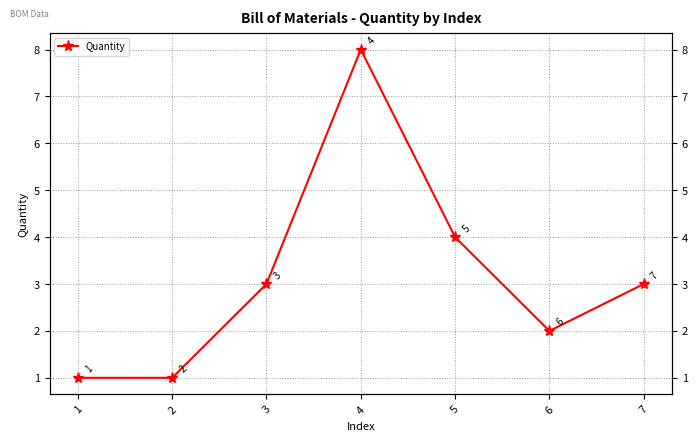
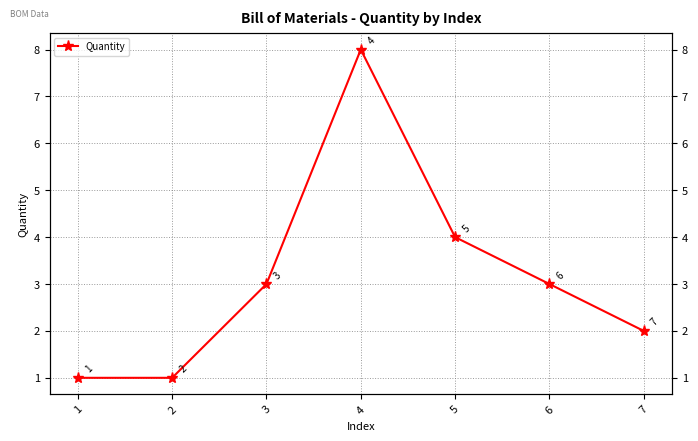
  {
-   "6": 2,
-   "7": 3
+   "6": 3,
+   "7": 2
  }
